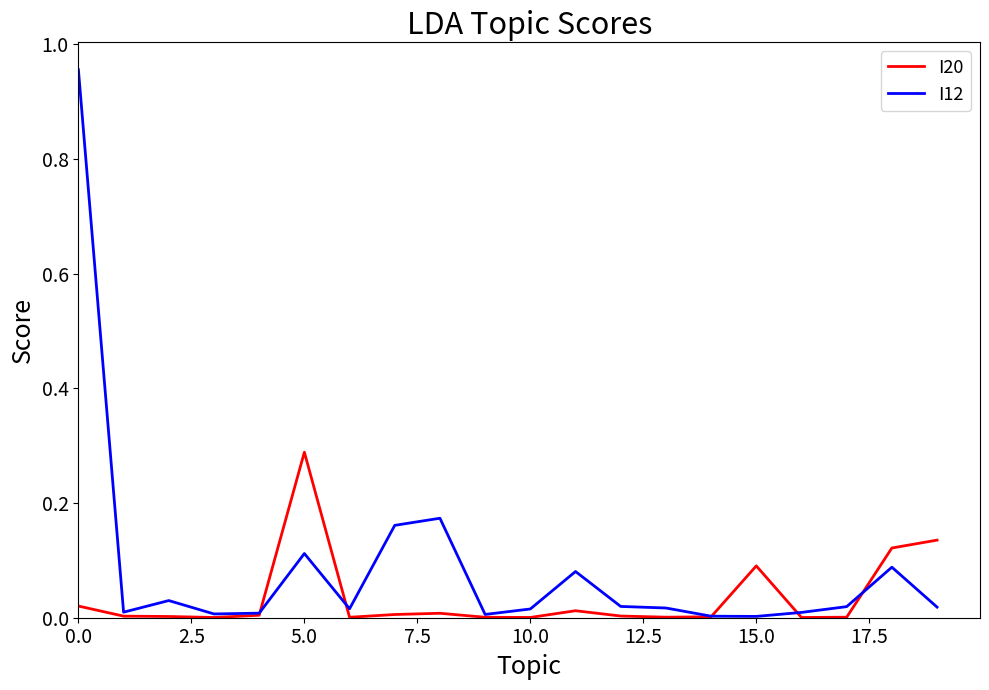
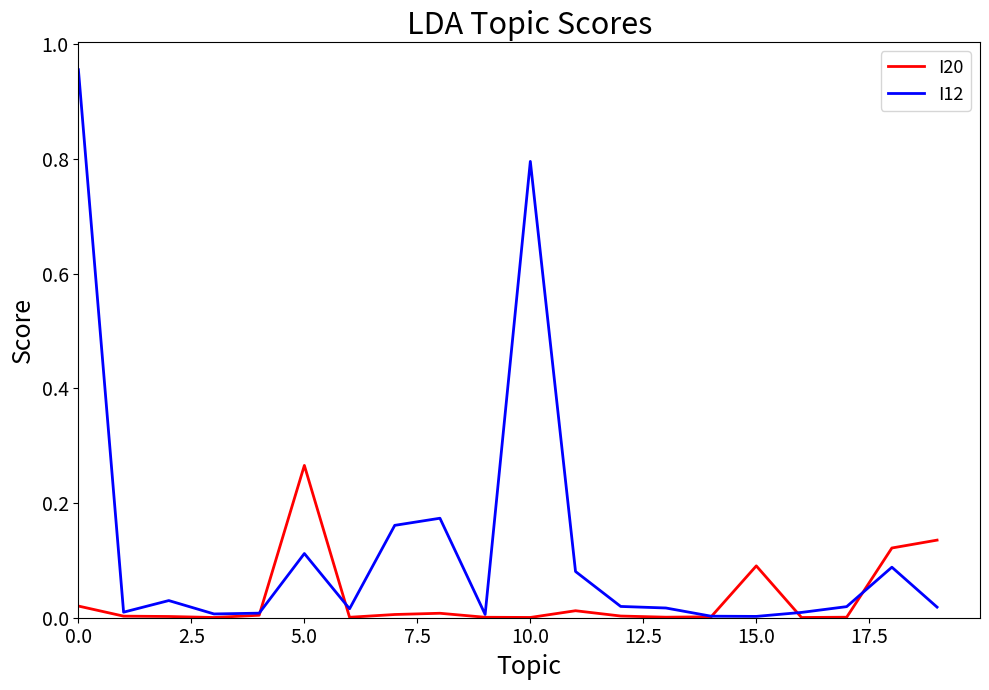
  {
    "I20": {
      "0.0": 0.02,
-     "5.0": 0.29,
+     "5.0": 0.27,
      "10.0": 0.00,
      "15.0": 0.09
    },
    "I12": {
      "0.0": 0.96,
      "5.0": 0.11,
-     "10.0": 0.02,
+     "10.0": 0.80,
      "15.0": 0.00
    }
  }
